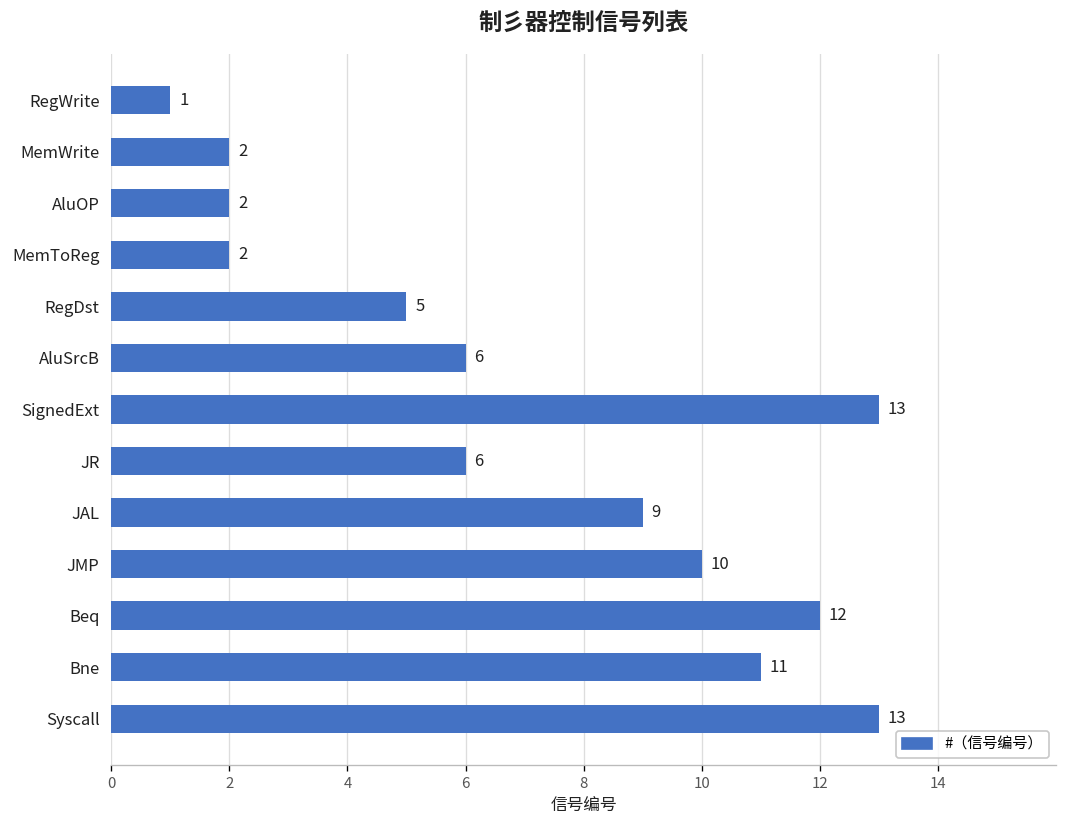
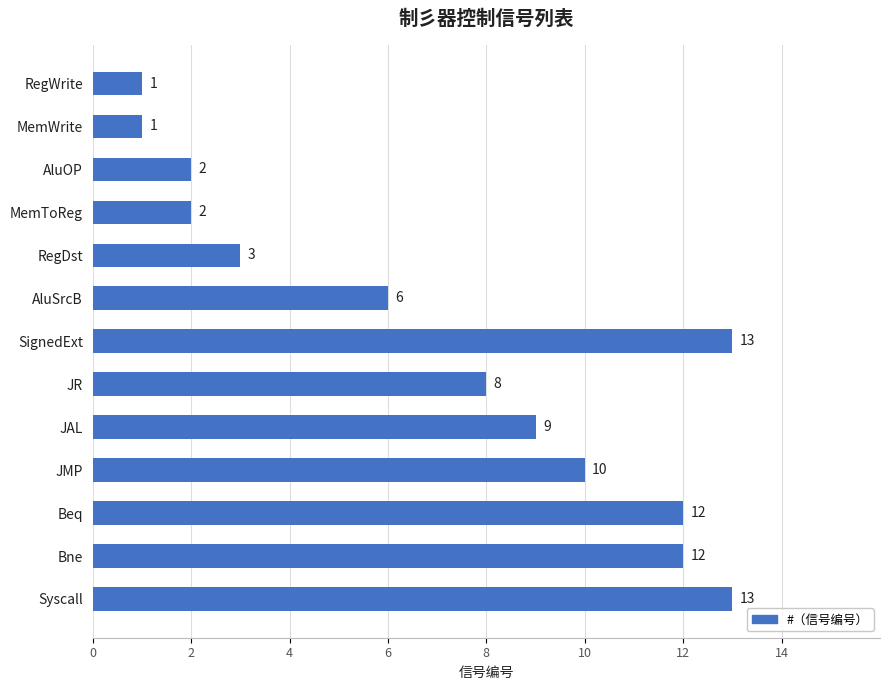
  {
    "RegWrite": 1,
-   "MemWrite": 2,
+   "MemWrite": 1,
    "AluOP": 2,
    "MemToReg": 2,
-   "RegDst": 5,
+   "RegDst": 3,
    "AluSrcB": 6,
    "SignedExt": 13,
-   "JR": 6,
+   "JR": 8,
    "JAL": 9,
    "JMP": 10,
    "Beq": 12,
-   "Bne": 11,
+   "Bne": 12,
    "Syscall": 13
  }
